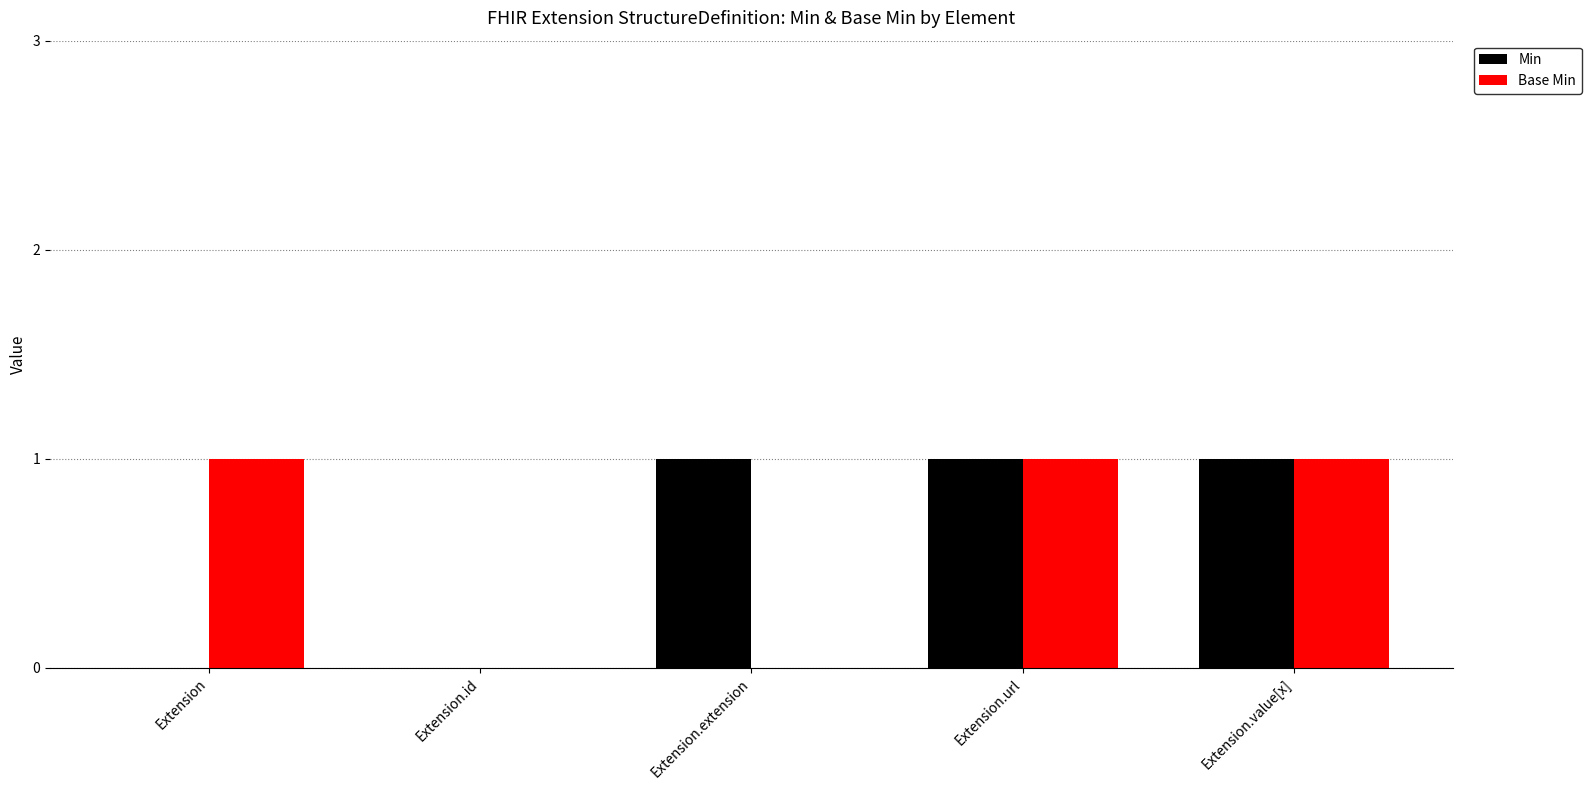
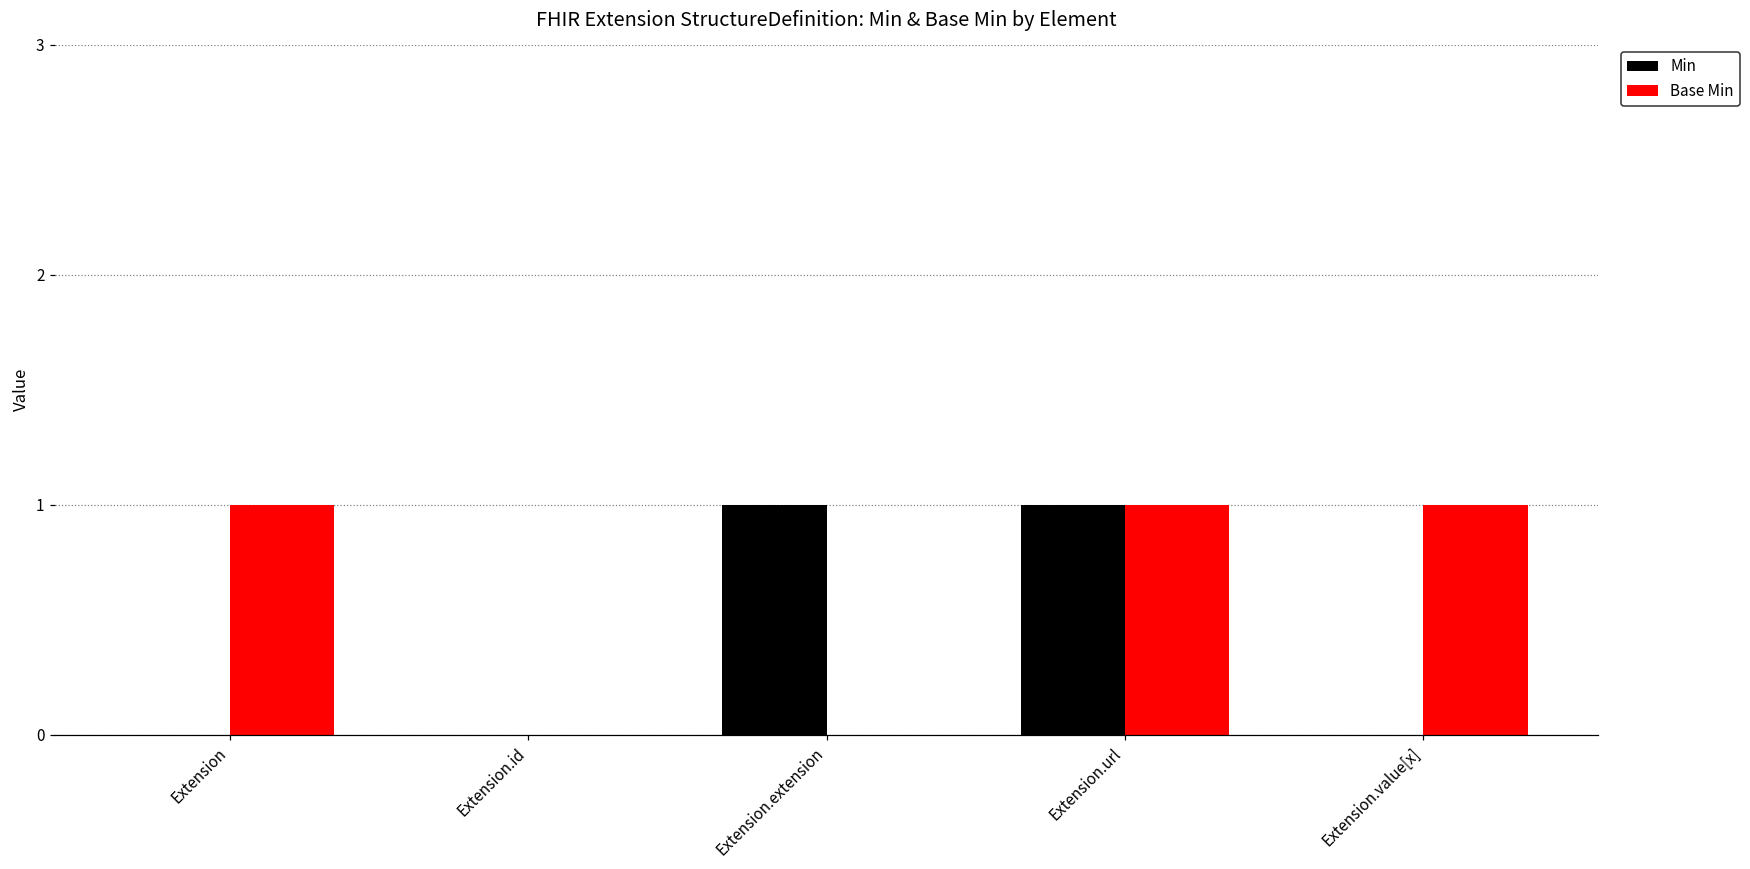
  {
    "Min": {
      "Extension": 0,
      "Extension.id": 0,
      "Extension.extension": 1,
      "Extension.url": 1,
-     "Extension.value[x]": 1
+     "Extension.value[x]": 0
    },
    "Base Min": {
      "Extension": 1,
      "Extension.id": 0,
      "Extension.extension": 0,
      "Extension.url": 1,
      "Extension.value[x]": 1
    }
  }
